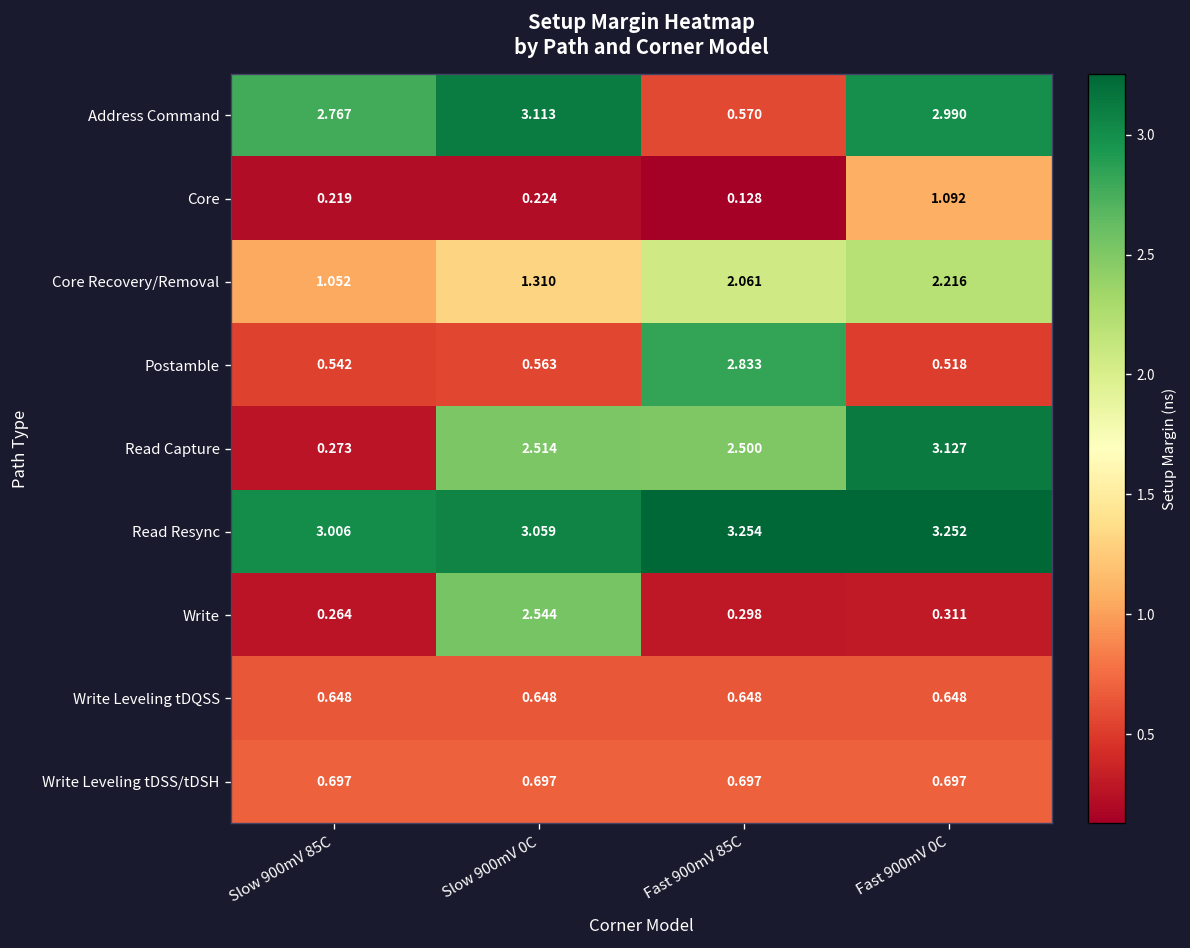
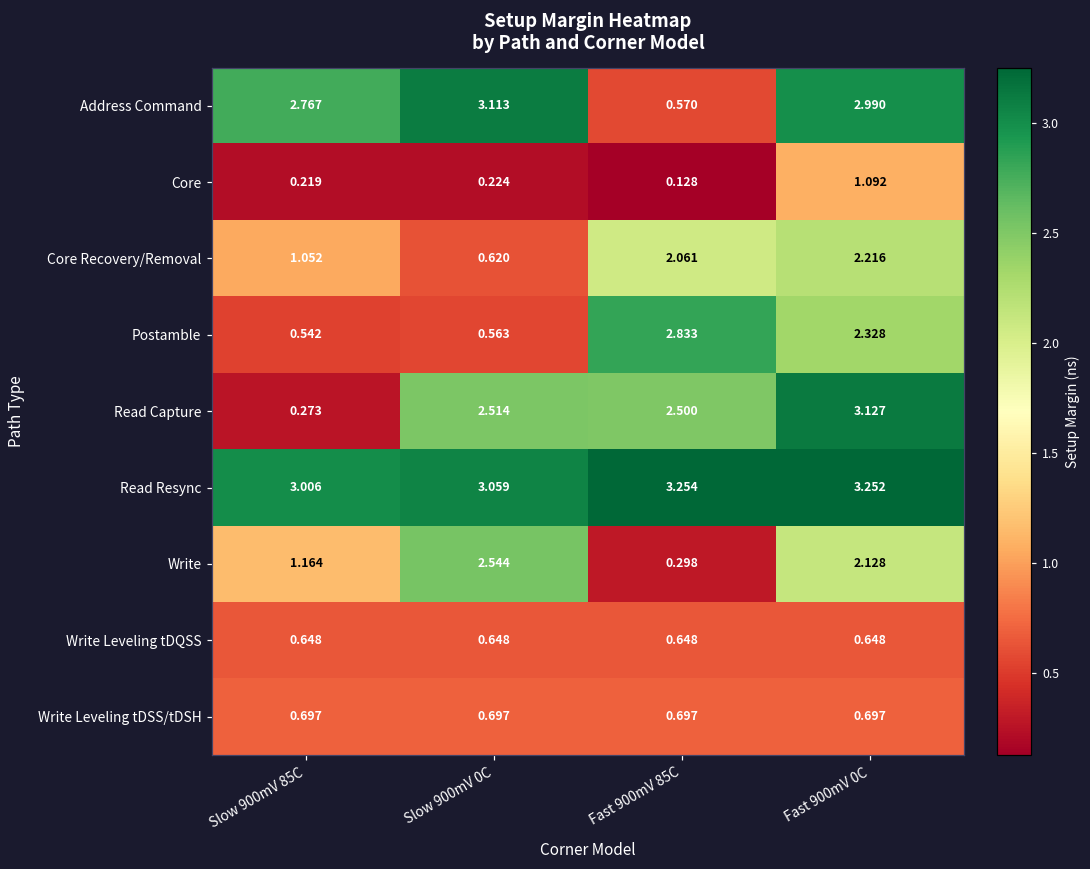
  {
    "Address Command": {
      "Slow 900mV 85C": 2.767,
      "Slow 900mV 0C": 3.113,
      "Fast 900mV 85C": 0.570,
      "Fast 900mV 0C": 2.990
    },
    "Core": {
      "Slow 900mV 85C": 0.219,
      "Slow 900mV 0C": 0.224,
      "Fast 900mV 85C": 0.128,
      "Fast 900mV 0C": 1.092
    },
    "Core Recovery/Removal": {
      "Slow 900mV 85C": 1.052,
-     "Slow 900mV 0C": 1.310,
+     "Slow 900mV 0C": 0.620,
      "Fast 900mV 85C": 2.061,
      "Fast 900mV 0C": 2.216
    },
    "Postamble": {
      "Slow 900mV 85C": 0.542,
      "Slow 900mV 0C": 0.563,
      "Fast 900mV 85C": 2.833,
-     "Fast 900mV 0C": 0.518
+     "Fast 900mV 0C": 2.328
    },
    "Read Capture": {
      "Slow 900mV 85C": 0.273,
      "Slow 900mV 0C": 2.514,
      "Fast 900mV 85C": 2.500,
      "Fast 900mV 0C": 3.127
    },
    "Read Resync": {
      "Slow 900mV 85C": 3.006,
      "Slow 900mV 0C": 3.059,
      "Fast 900mV 85C": 3.254,
      "Fast 900mV 0C": 3.252
    },
    "Write": {
-     "Slow 900mV 85C": 0.264,
+     "Slow 900mV 85C": 1.164,
      "Slow 900mV 0C": 2.544,
      "Fast 900mV 85C": 0.298,
-     "Fast 900mV 0C": 0.311
+     "Fast 900mV 0C": 2.128
    },
    "Write Leveling tDQSS": {
      "Slow 900mV 85C": 0.648,
      "Slow 900mV 0C": 0.648,
      "Fast 900mV 85C": 0.648,
      "Fast 900mV 0C": 0.648
    },
    "Write Leveling tDSS/tDSH": {
      "Slow 900mV 85C": 0.697,
      "Slow 900mV 0C": 0.697,
      "Fast 900mV 85C": 0.697,
      "Fast 900mV 0C": 0.697
    }
  }
